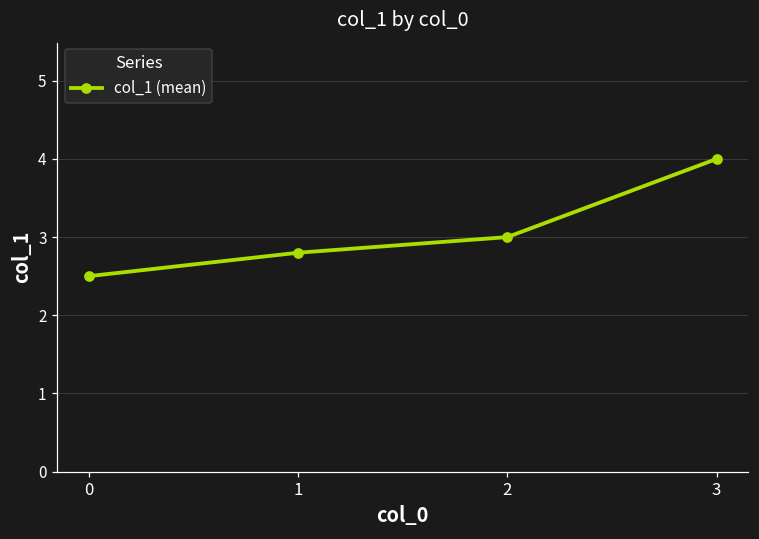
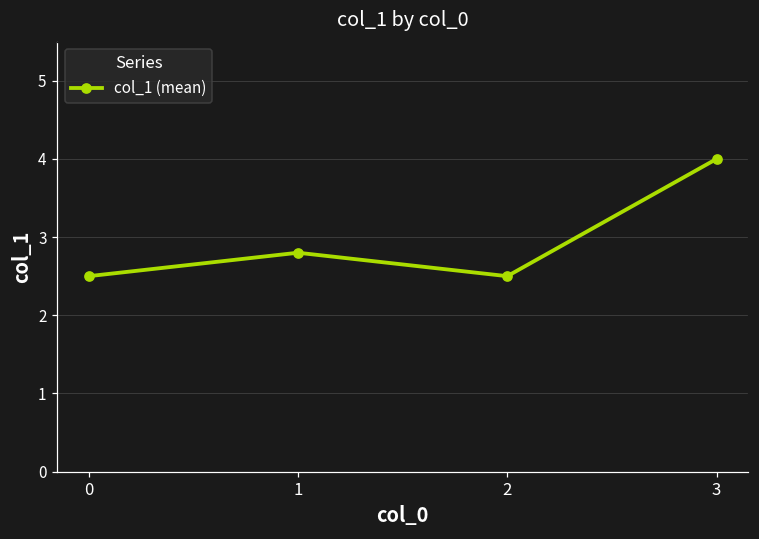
  {
    "0": 2.5,
    "1": 2.8,
-   "2": 3.0,
+   "2": 2.5,
    "3": 4.0
  }
